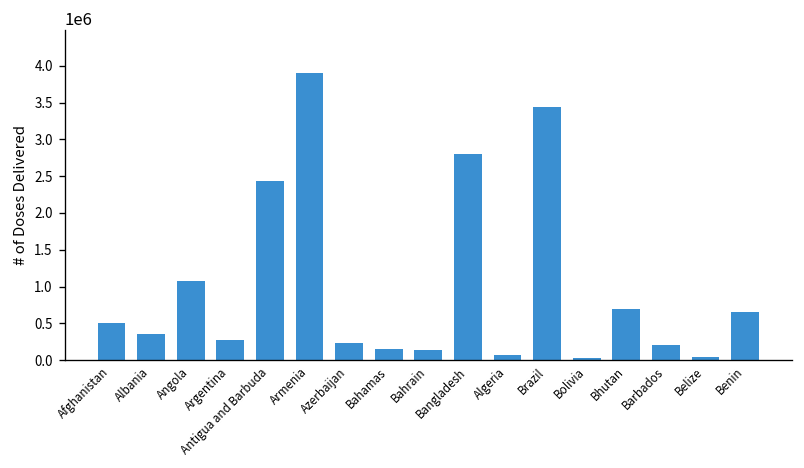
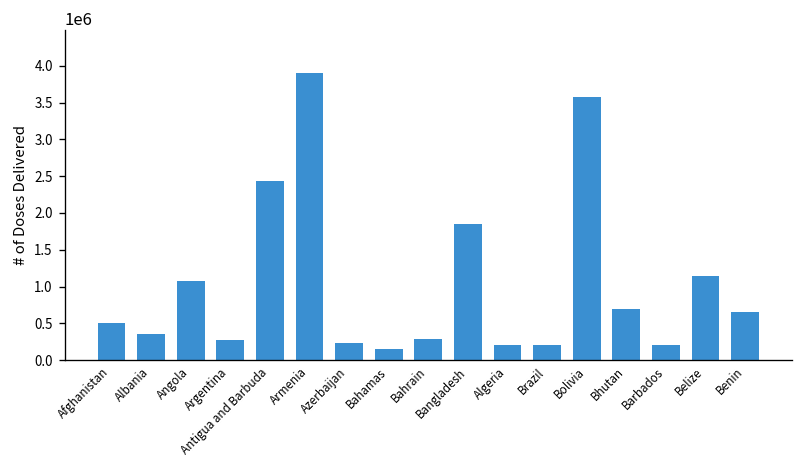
  {
    "Afghanistan": 500000,
    "Albania": 400000,
    "Angola": 1100000,
    "Argentina": 300000,
    "Antigua and Barbuda": 2400000,
    "Armenia": 3900000,
    "Azerbaijan": 200000,
    "Bahamas": 200000,
-   "Bahrain": 100000,
-   "Bangladesh": 2800000,
-   "Algeria": 100000,
-   "Brazil": 3400000,
-   "Bolivia": 0,
+   "Bahrain": 300000,
+   "Bangladesh": 1900000,
+   "Algeria": 200000,
+   "Brazil": 200000,
+   "Bolivia": 3600000,
    "Bhutan": 700000,
    "Barbados": 200000,
-   "Belize": 0,
+   "Belize": 1100000,
    "Benin": 700000
  }
